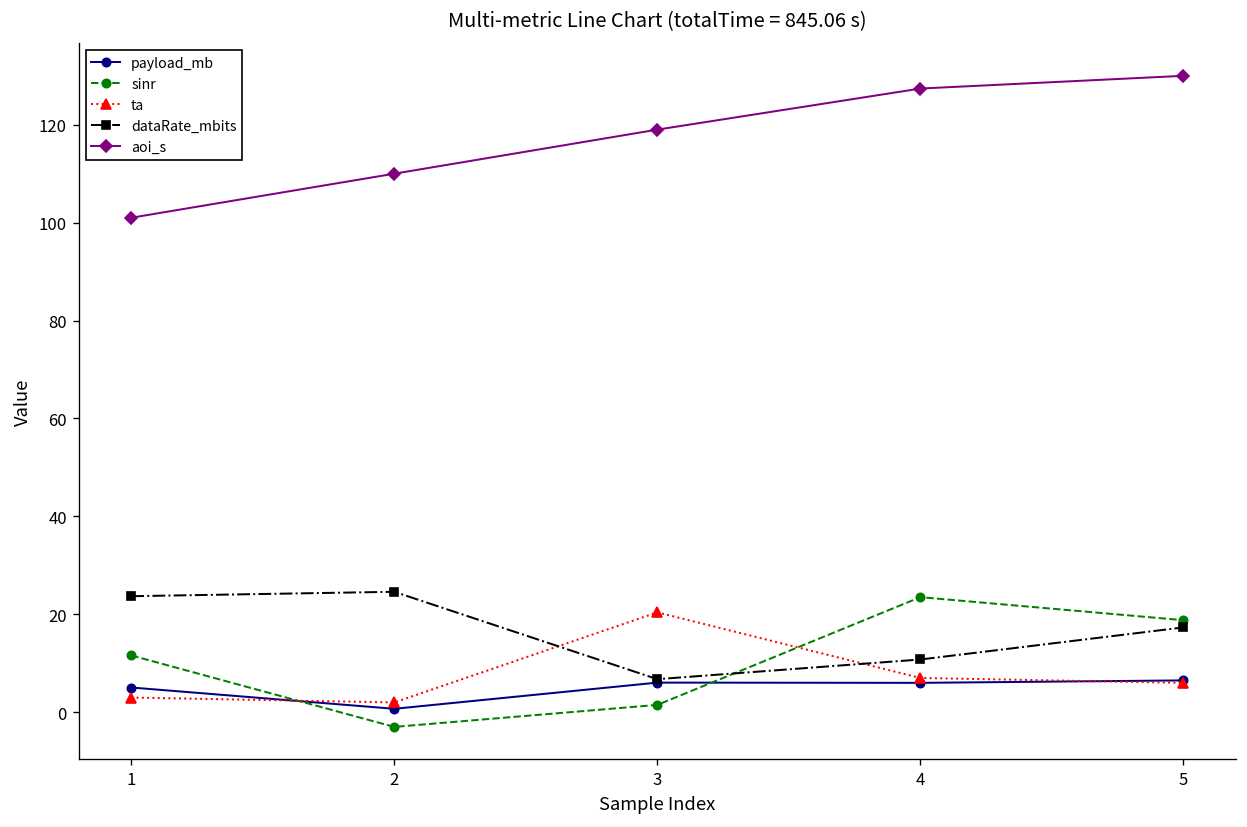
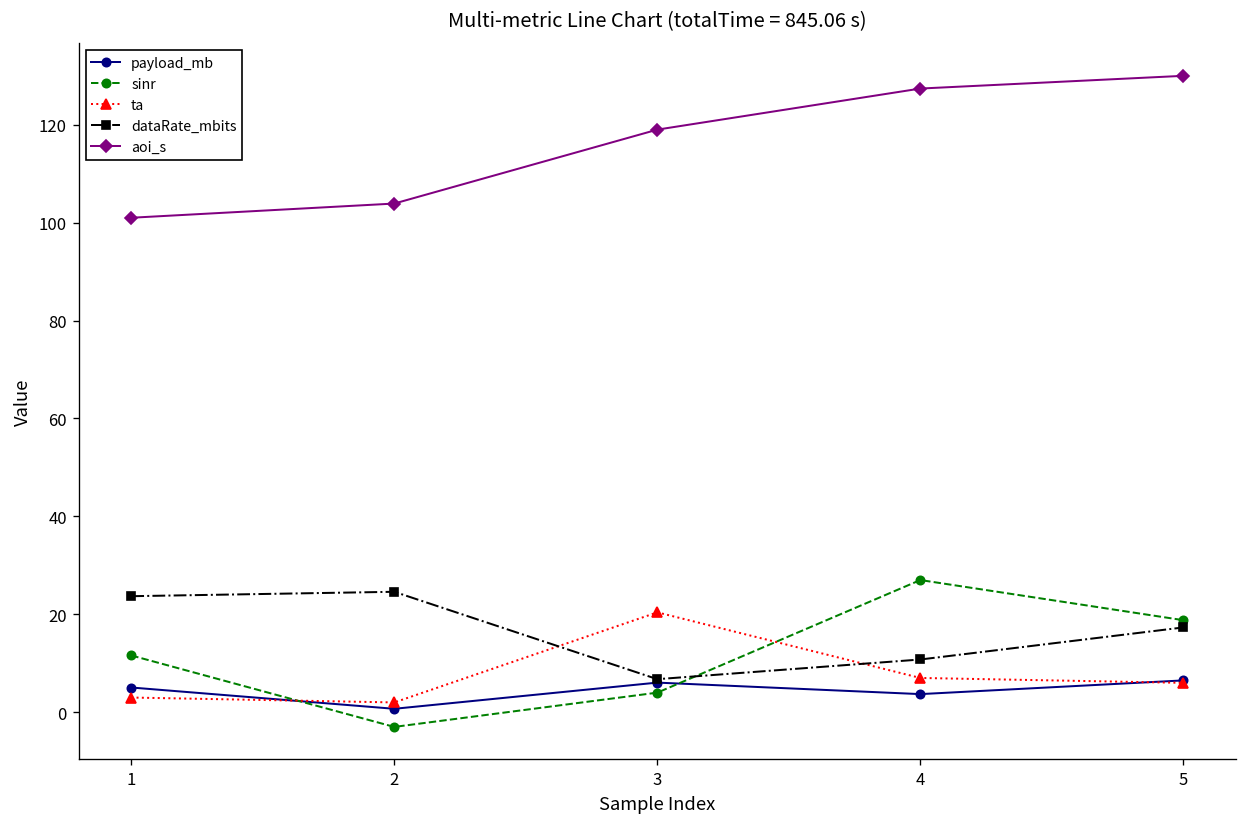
  {
    "payload_mb": {
      "1": 5,
      "2": 1,
      "3": 6,
-     "4": 6
+     "4": 4
    },
    "sinr": {
      "1": 12,
      "2": -3,
-     "3": 2,
-     "4": 24,
+     "3": 4,
+     "4": 27,
      "5": 19
    },
    "ta": {
      "1": 3,
      "2": 2,
      "3": 20,
      "4": 7
    },
    "dataRate_mbits": {
      "1": 24,
      "2": 25,
      "3": 7,
      "4": 11,
      "5": 17
    },
    "aoi_s": {
      "1": 101,
-     "2": 110,
+     "2": 104,
      "3": 119,
      "4": 127,
      "5": 130
    }
  }
